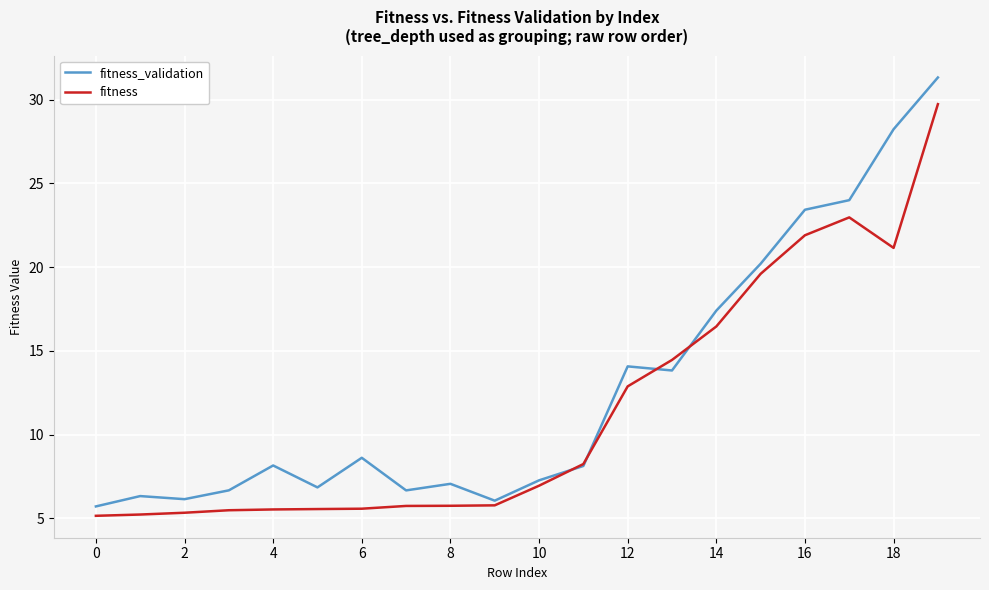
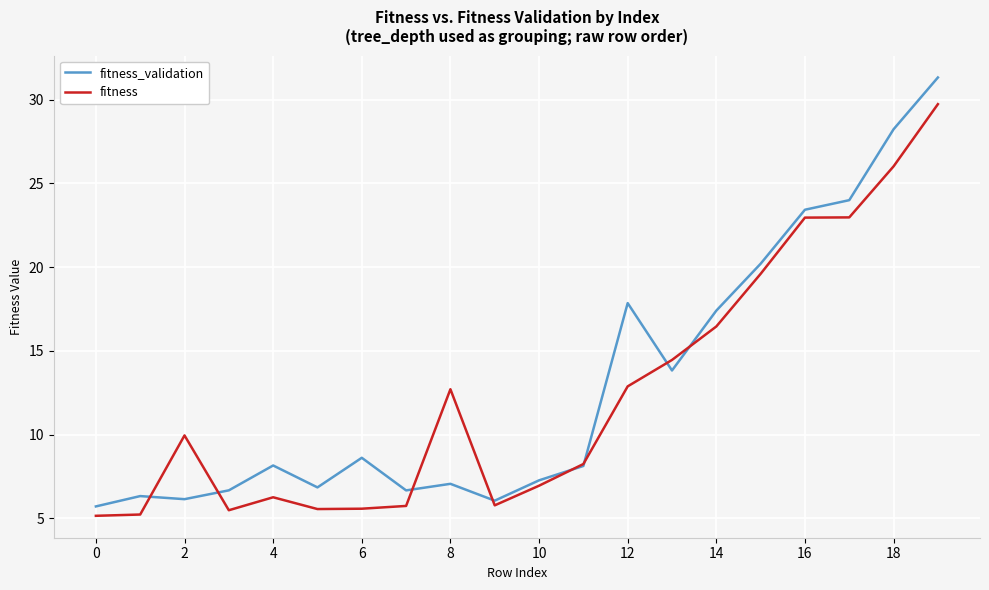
  {
    "fitness_validation": {
      "0": 5.7,
      "2": 6.1,
      "4": 8.2,
      "6": 8.6,
      "8": 7.1,
      "10": 7.3,
-     "12": 14.1,
+     "12": 17.9,
      "14": 17.4,
      "16": 23.4,
      "18": 28.2
    },
    "fitness": {
      "0": 5.2,
-     "2": 5.3,
-     "4": 5.5,
+     "2": 10.0,
+     "4": 6.3,
      "6": 5.6,
-     "8": 5.8,
+     "8": 12.7,
      "10": 7.0,
      "12": 12.9,
      "14": 16.5,
-     "16": 21.9,
-     "18": 21.1
+     "16": 23.0,
+     "18": 26.0
    }
  }
